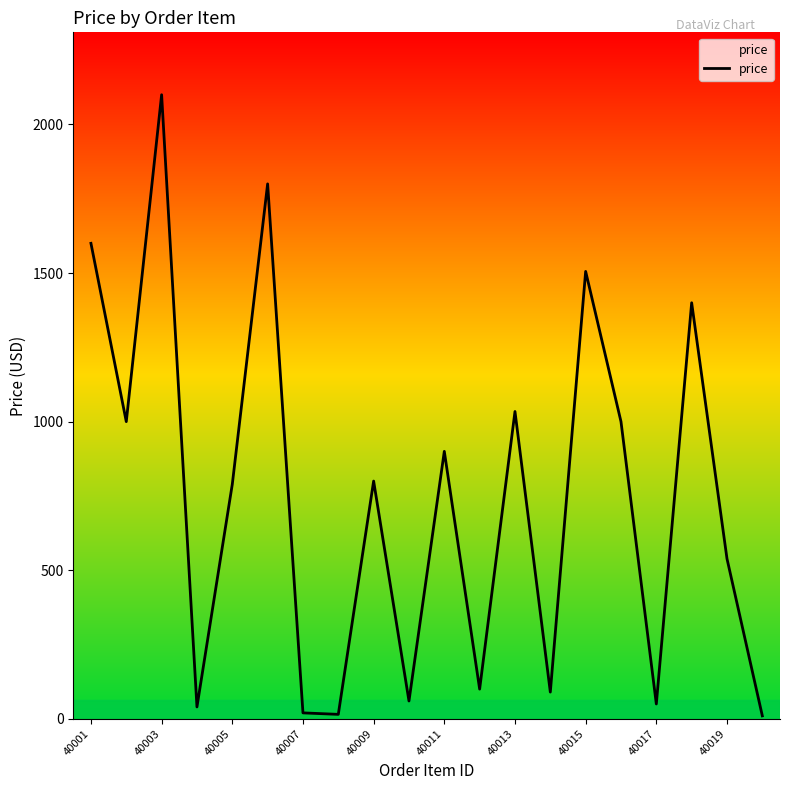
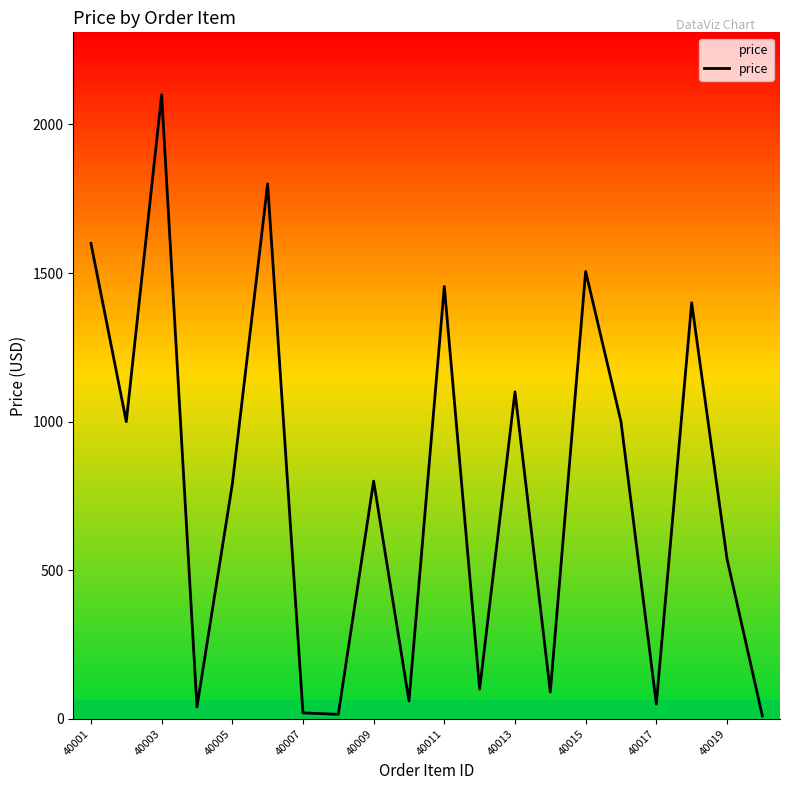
  {
    "40001": 1600,
    "40003": 2100,
    "40005": 790,
    "40009": 800,
-   "40011": 900,
-   "40013": 1030,
+   "40011": 1450,
+   "40013": 1100,
    "40015": 1510,
    "40019": 540
  }
